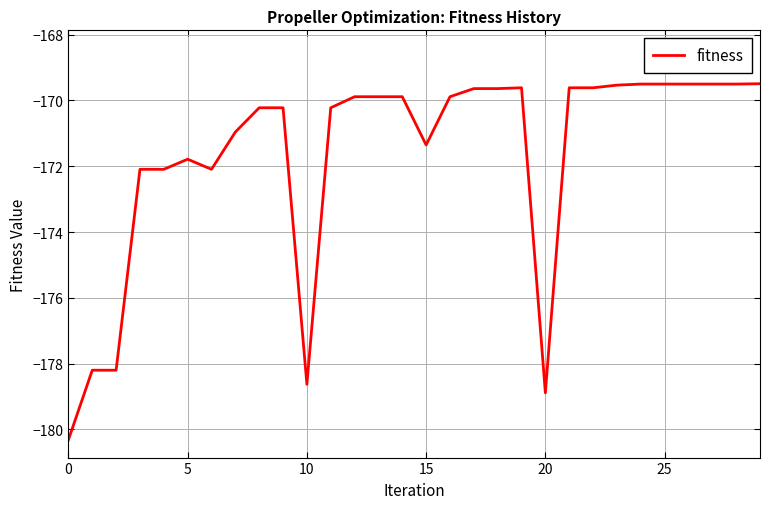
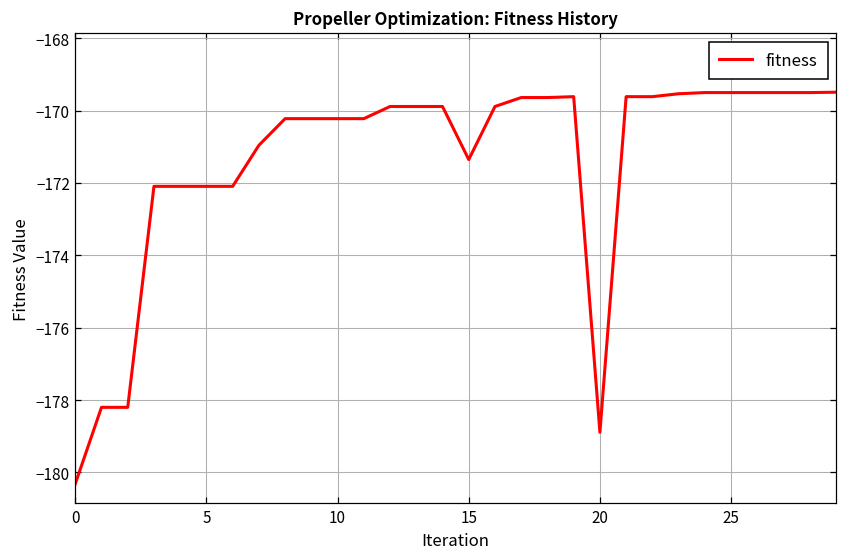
  {
    "0": -180.3,
-   "5": -171.8,
-   "10": -178.6,
+   "5": -172.1,
+   "10": -170.2,
    "15": -171.4,
    "20": -178.9,
    "25": -169.5
  }
